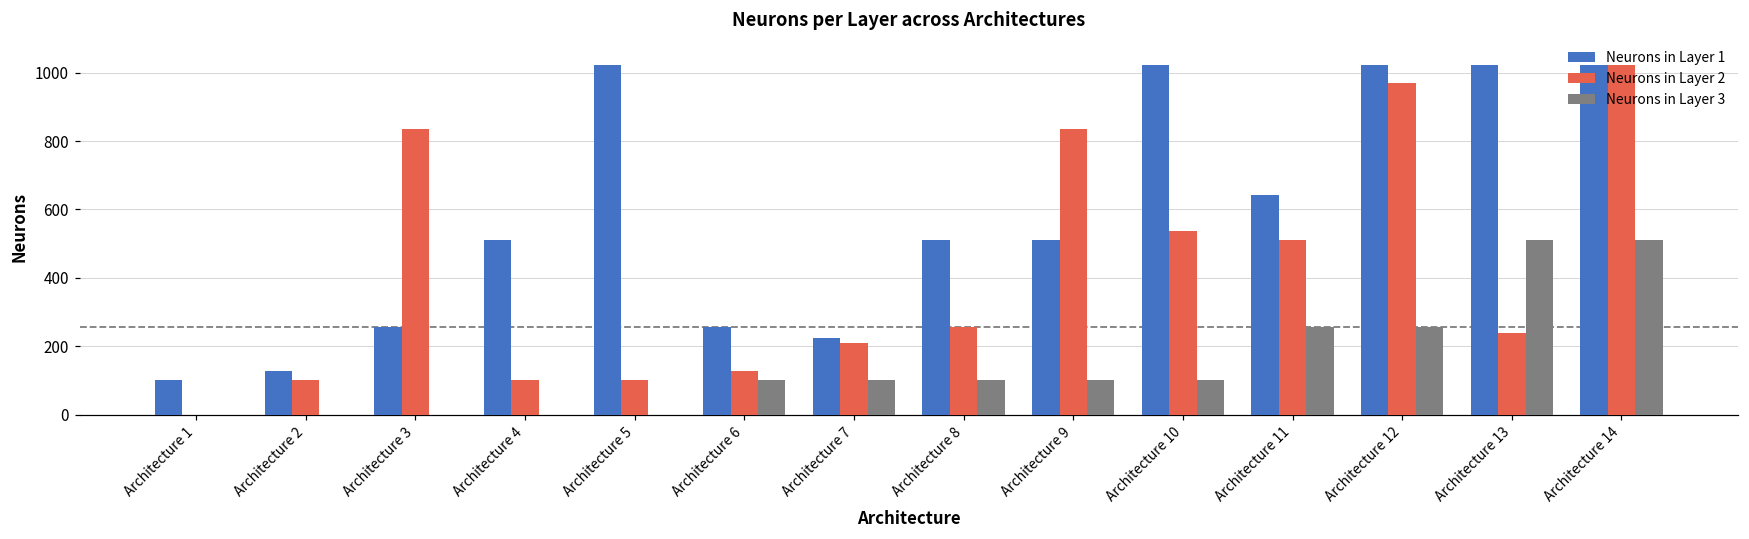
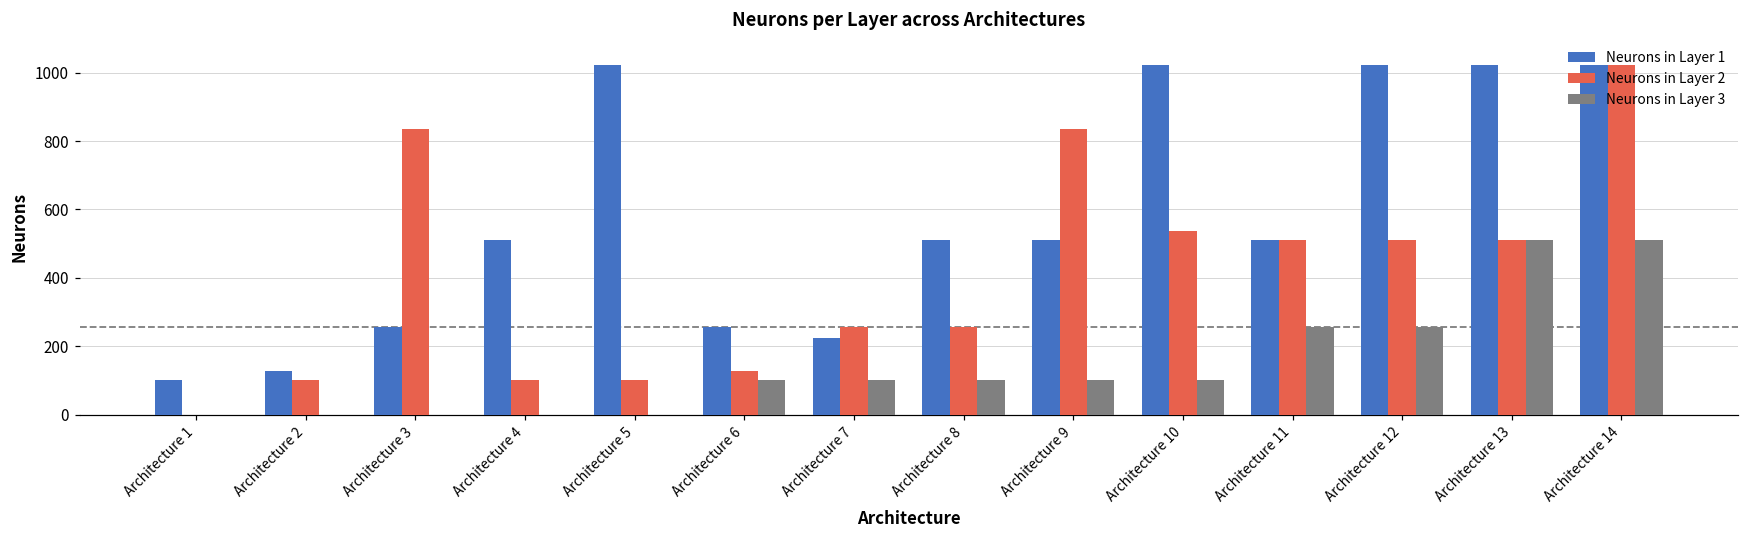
  {
    "Neurons in Layer 1": {
      "Architecture 1": 100,
      "Architecture 2": 130,
      "Architecture 3": 260,
      "Architecture 4": 510,
      "Architecture 5": 1020,
      "Architecture 6": 260,
      "Architecture 7": 230,
      "Architecture 8": 510,
      "Architecture 9": 510,
      "Architecture 10": 1020,
-     "Architecture 11": 640,
+     "Architecture 11": 510,
      "Architecture 12": 1020,
      "Architecture 13": 1020,
      "Architecture 14": 1020
    },
    "Neurons in Layer 2": {
      "Architecture 1": 0,
      "Architecture 2": 100,
      "Architecture 3": 840,
      "Architecture 4": 100,
      "Architecture 5": 100,
      "Architecture 6": 130,
-     "Architecture 7": 210,
+     "Architecture 7": 260,
      "Architecture 8": 260,
      "Architecture 9": 840,
      "Architecture 10": 540,
      "Architecture 11": 510,
-     "Architecture 12": 970,
-     "Architecture 13": 240,
+     "Architecture 12": 510,
+     "Architecture 13": 510,
      "Architecture 14": 1020
    },
    "Neurons in Layer 3": {
      "Architecture 1": 0,
      "Architecture 2": 0,
      "Architecture 3": 0,
      "Architecture 4": 0,
      "Architecture 5": 0,
      "Architecture 6": 100,
      "Architecture 7": 100,
      "Architecture 8": 100,
      "Architecture 9": 100,
      "Architecture 10": 100,
      "Architecture 11": 260,
      "Architecture 12": 260,
      "Architecture 13": 510,
      "Architecture 14": 510
    }
  }
